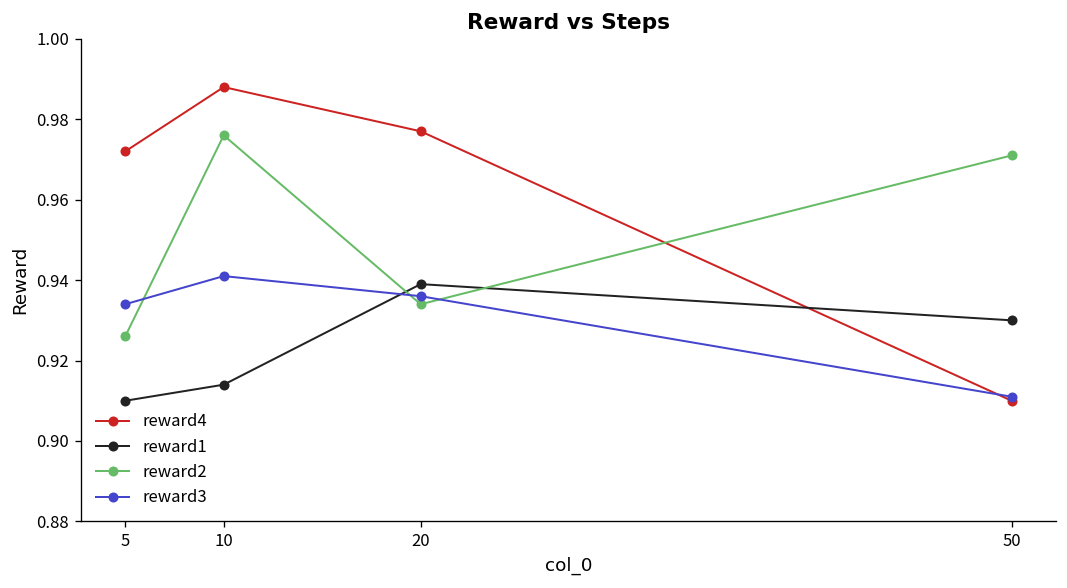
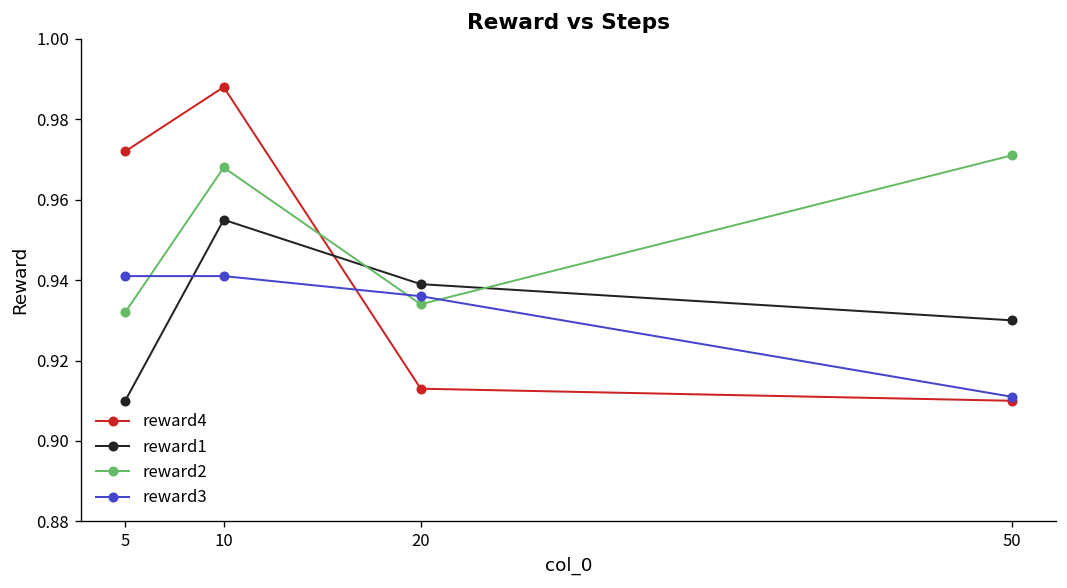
  {
    "reward4": {
      "5": 0.972,
      "10": 0.988,
-     "20": 0.977,
+     "20": 0.913,
      "50": 0.910
    },
    "reward1": {
      "5": 0.910,
-     "10": 0.914,
+     "10": 0.955,
      "20": 0.939,
      "50": 0.930
    },
    "reward2": {
-     "5": 0.926,
-     "10": 0.976,
+     "5": 0.932,
+     "10": 0.968,
      "20": 0.934,
      "50": 0.971
    },
    "reward3": {
-     "5": 0.934,
+     "5": 0.941,
      "10": 0.941,
      "20": 0.936,
      "50": 0.911
    }
  }
